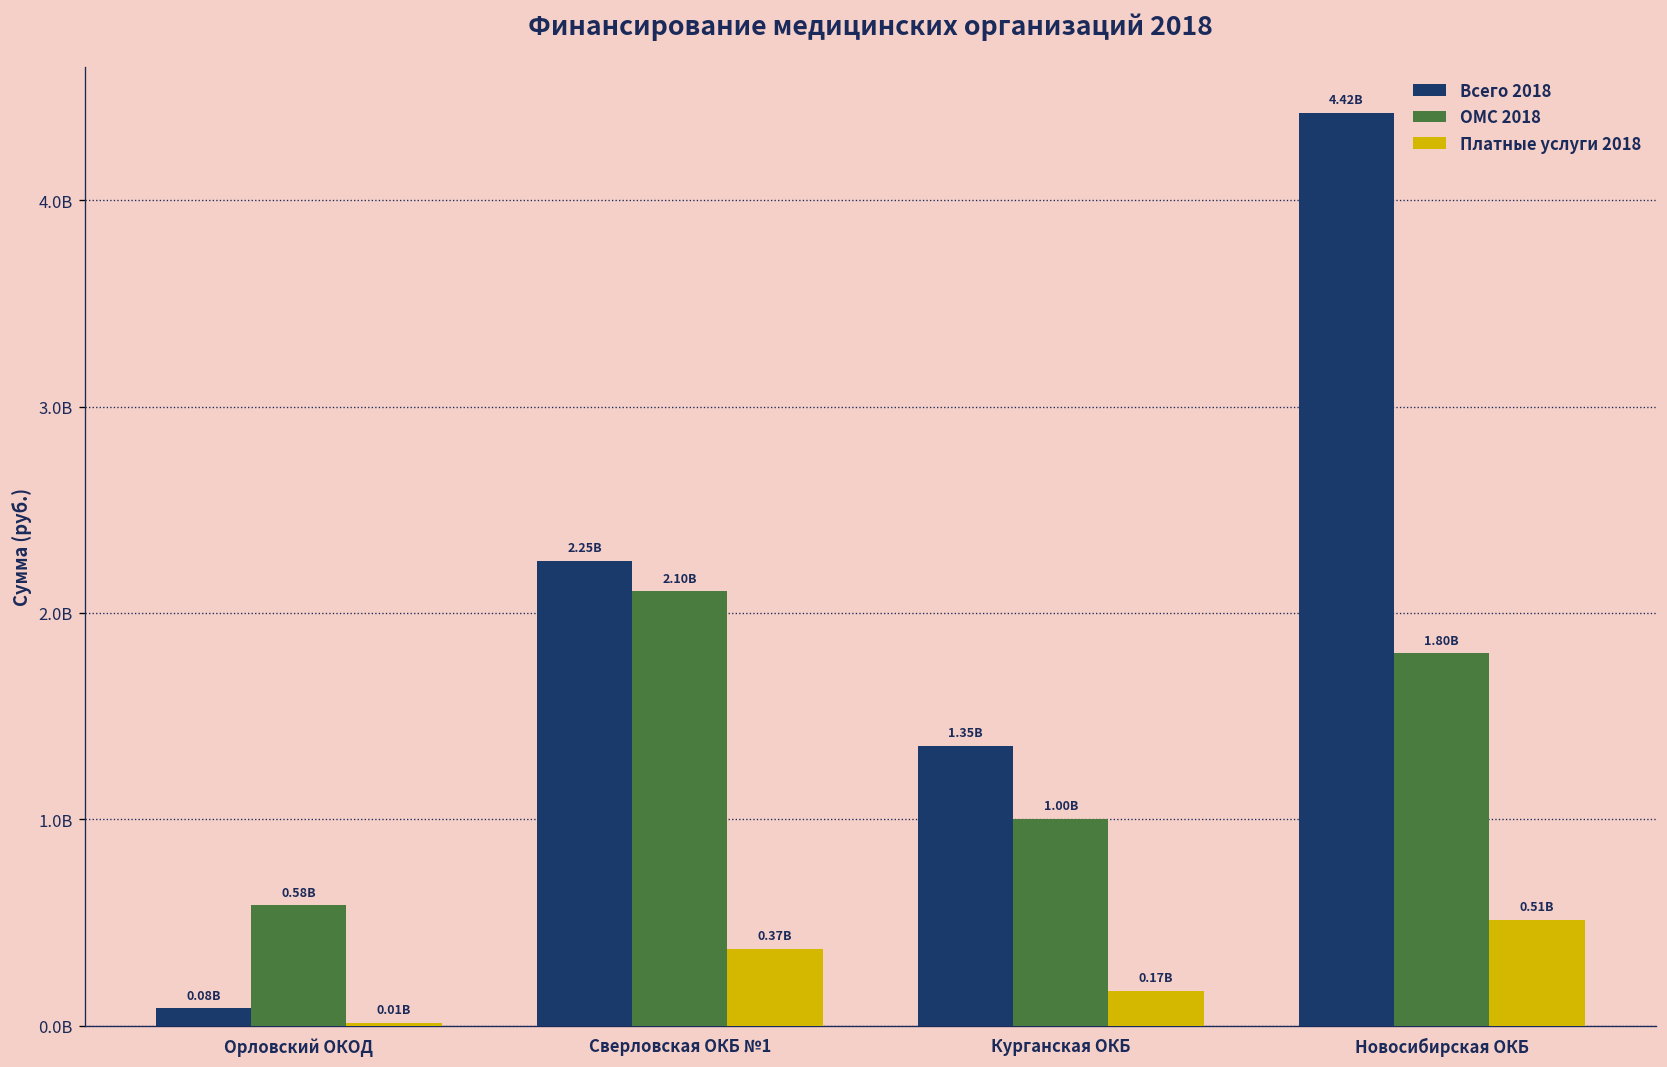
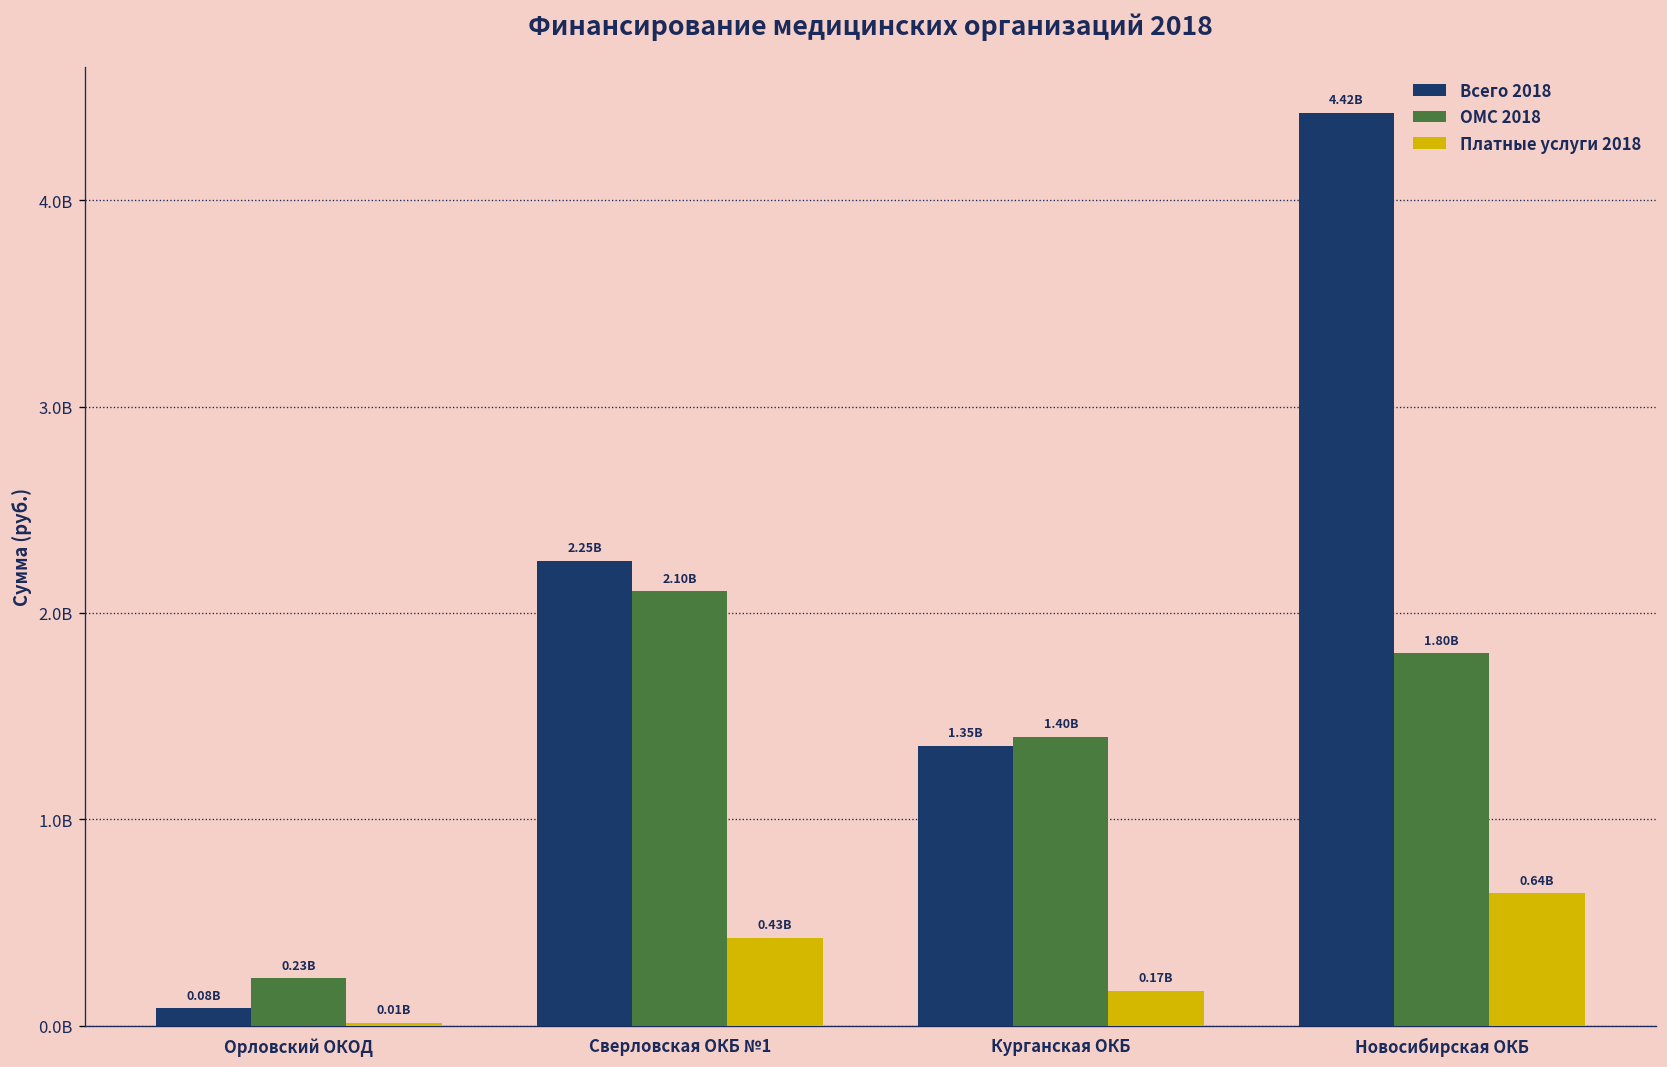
  {
    "Всего 2018": {
      "Орловский ОКОД": "0.08B",
      "Сверловская ОКБ №1": "2.25B",
      "Курганская ОКБ": "1.35B",
      "Новосибирская ОКБ": "4.42B"
    },
    "ОМС 2018": {
-     "Орловский ОКОД": "0.58B",
+     "Орловский ОКОД": "0.23B",
      "Сверловская ОКБ №1": "2.10B",
-     "Курганская ОКБ": "1.00B",
+     "Курганская ОКБ": "1.40B",
      "Новосибирская ОКБ": "1.80B"
    },
    "Платные услуги 2018": {
      "Орловский ОКОД": "0.01B",
-     "Сверловская ОКБ №1": "0.37B",
+     "Сверловская ОКБ №1": "0.43B",
      "Курганская ОКБ": "0.17B",
-     "Новосибирская ОКБ": "0.51B"
+     "Новосибирская ОКБ": "0.64B"
    }
  }
